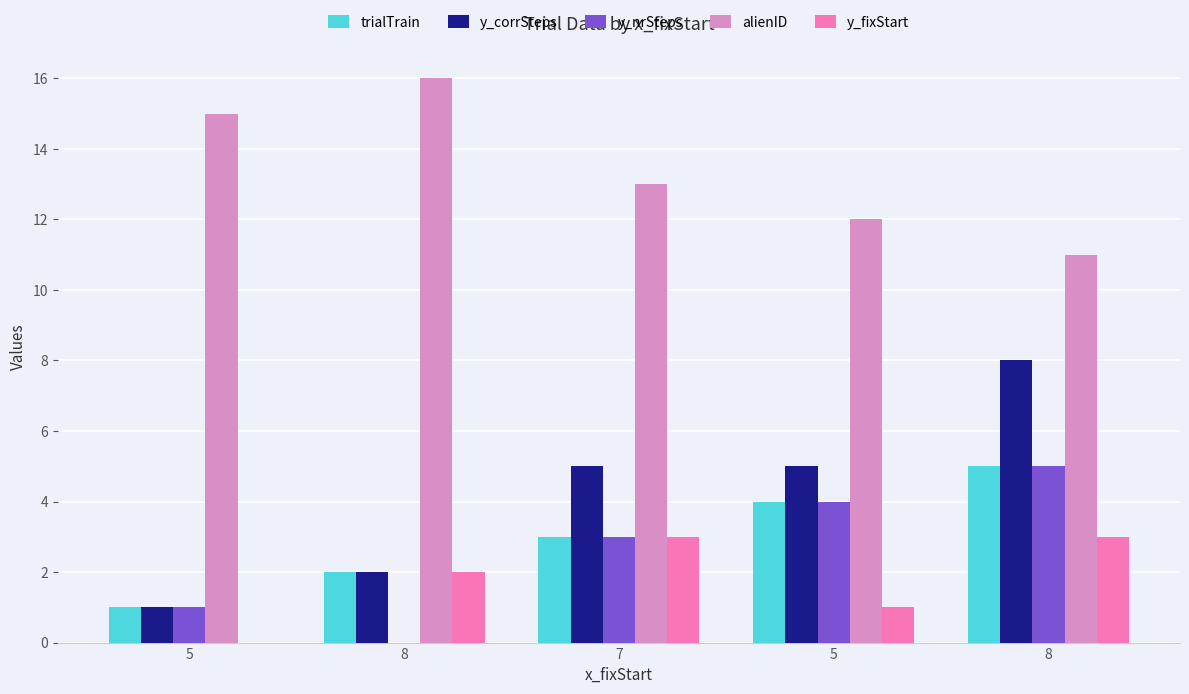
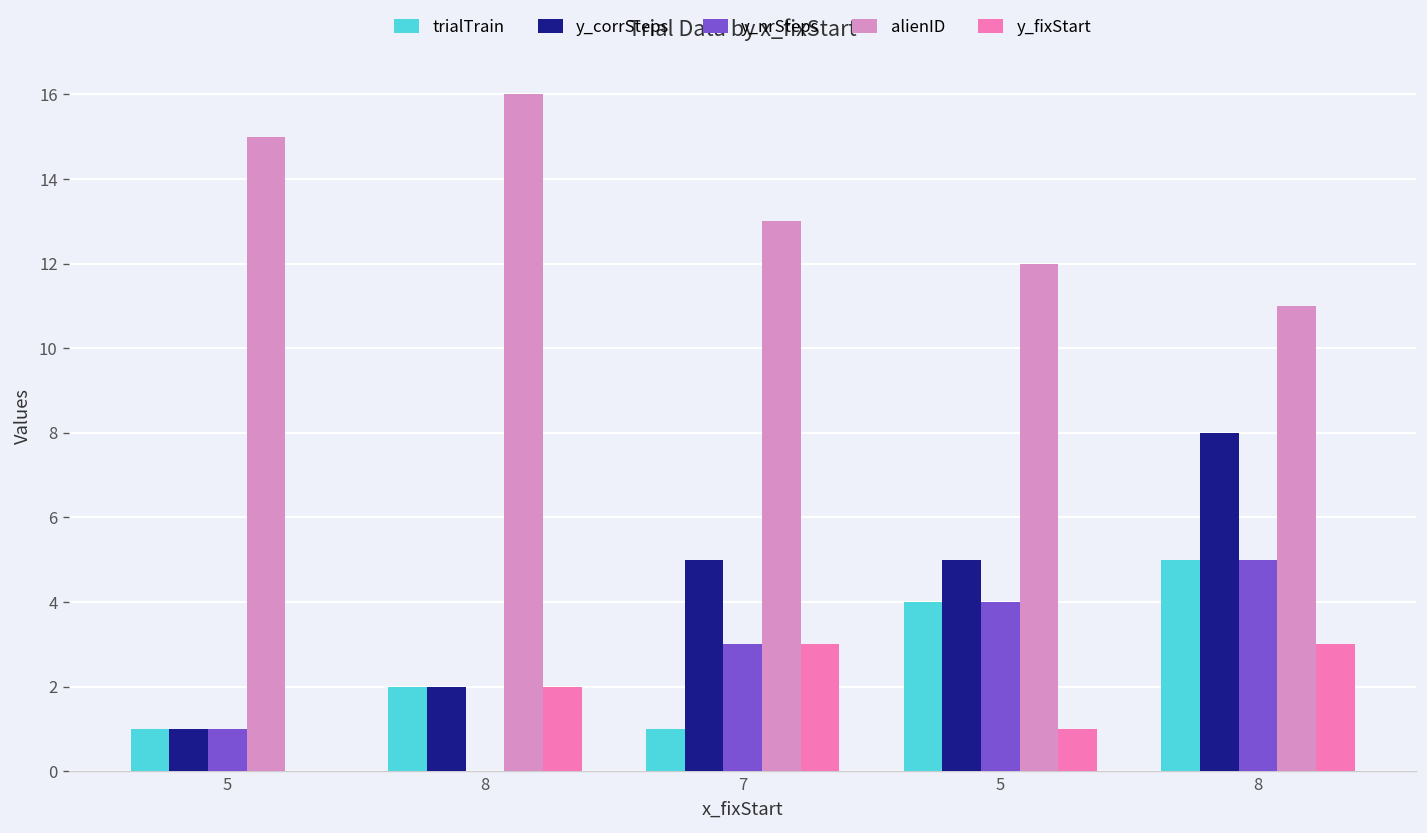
  {
    "trialTrain": {
-     "7": 3
+     "7": 1
    },
    "y_corrSteps": {
      "7": 5
    },
    "y_nrSteps": {
      "7": 3
    }
  }
